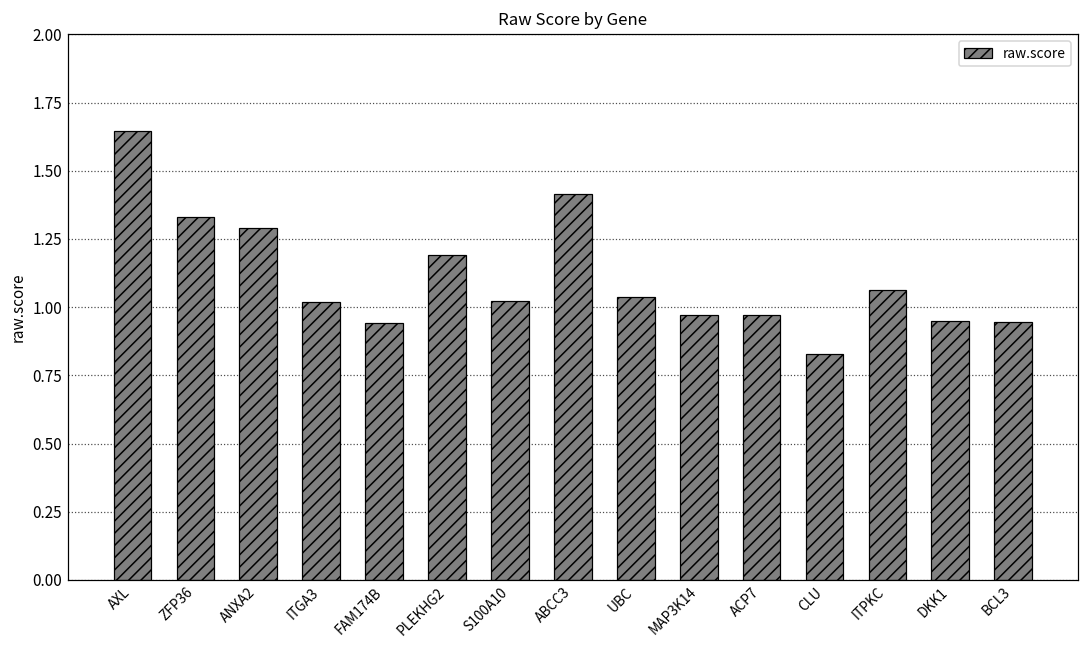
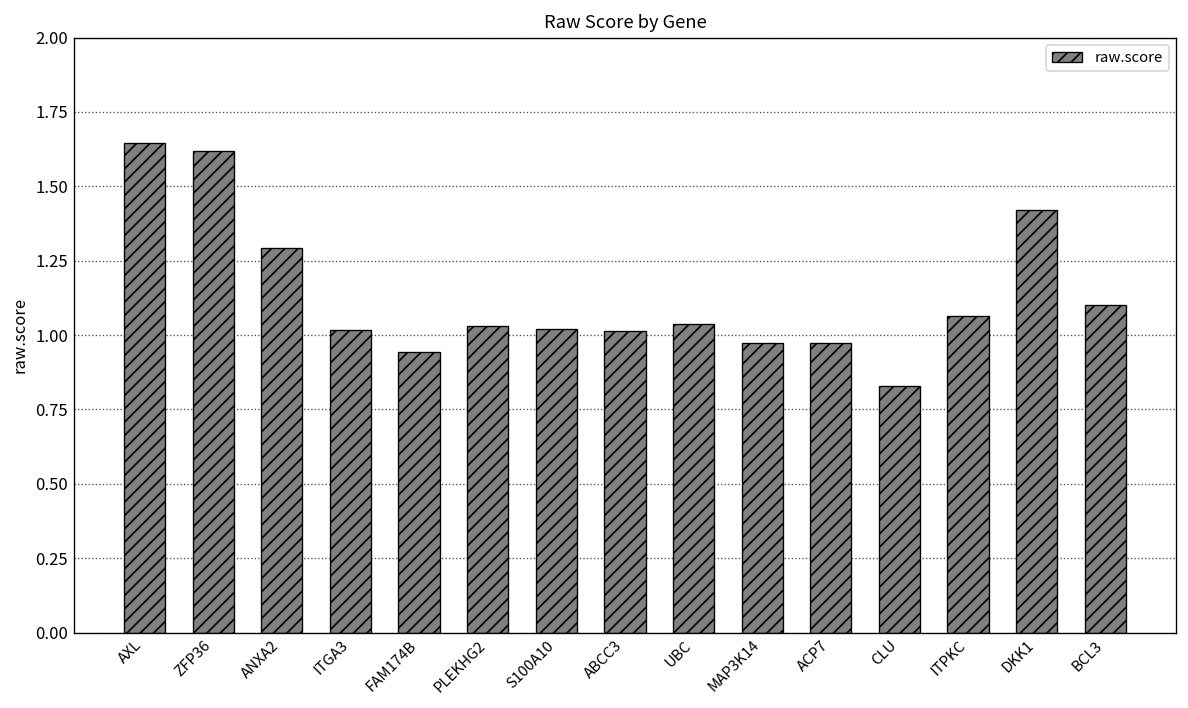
  {
    "AXL": 1.65,
-   "ZFP36": 1.33,
+   "ZFP36": 1.62,
    "ANXA2": 1.29,
    "ITGA3": 1.02,
    "FAM174B": 0.94,
-   "PLEKHG2": 1.19,
+   "PLEKHG2": 1.03,
    "S100A10": 1.02,
-   "ABCC3": 1.41,
+   "ABCC3": 1.01,
    "UBC": 1.04,
    "MAP3K14": 0.97,
    "ACP7": 0.97,
    "CLU": 0.83,
    "ITPKC": 1.06,
-   "DKK1": 0.95,
-   "BCL3": 0.94
+   "DKK1": 1.42,
+   "BCL3": 1.10
  }
